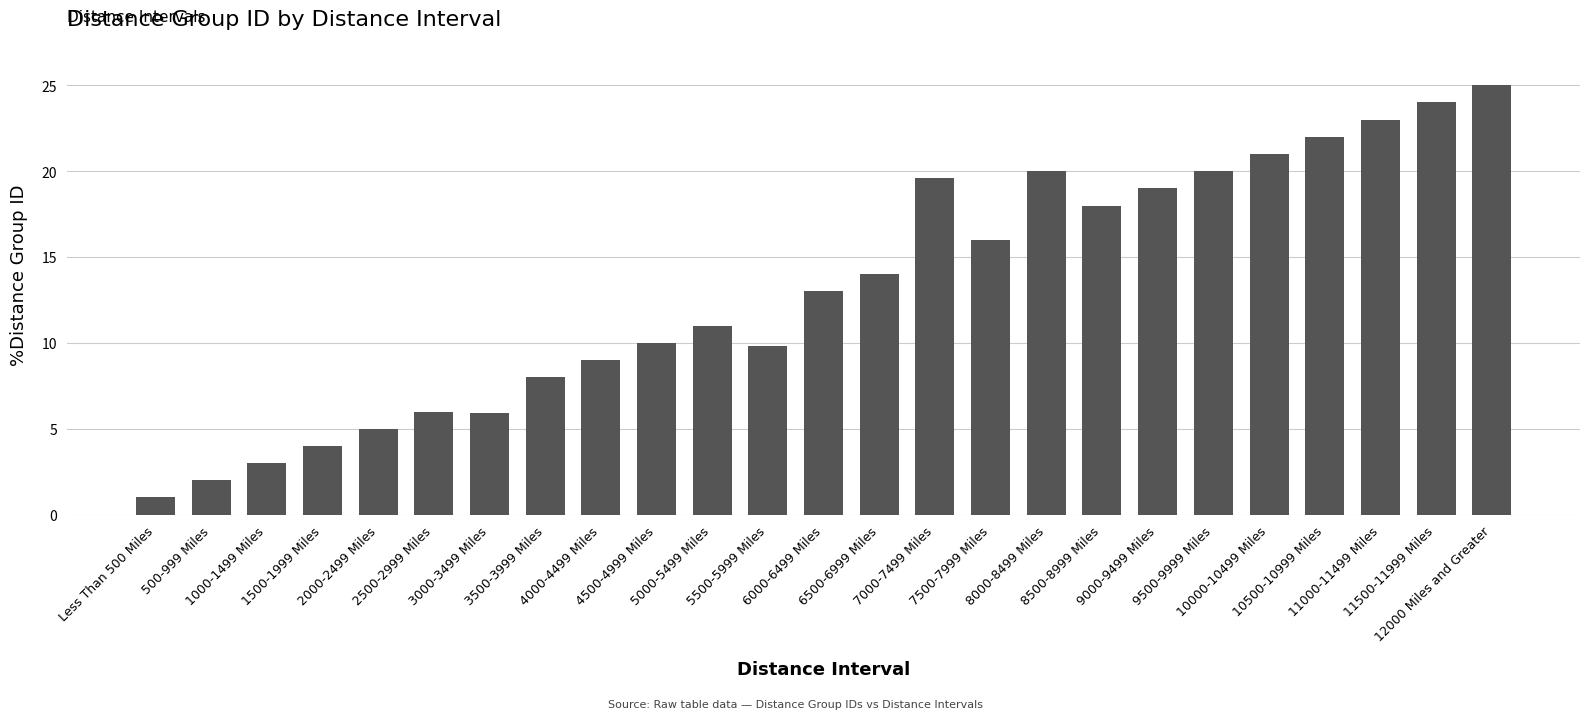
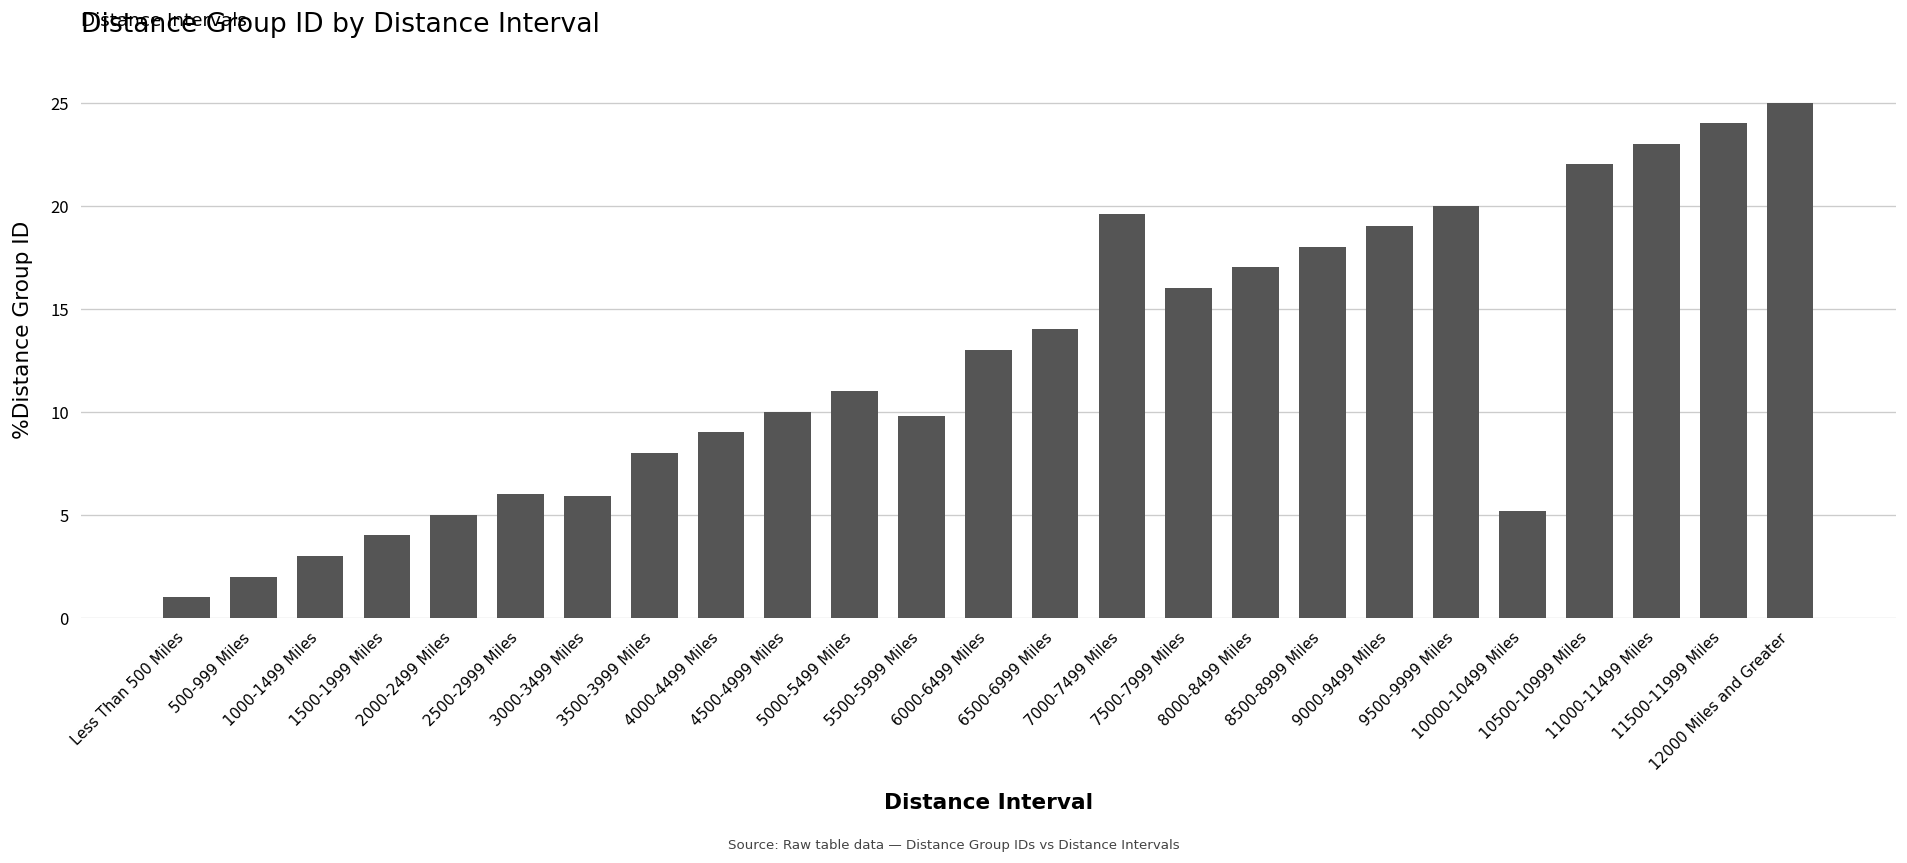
  {
    "Less Than 500 Miles": 1.0,
    "500-999 Miles": 2.0,
    "1000-1499 Miles": 3.0,
    "1500-1999 Miles": 4.0,
    "2000-2499 Miles": 5.0,
    "2500-2999 Miles": 6.0,
    "3000-3499 Miles": 5.9,
    "3500-3999 Miles": 8.0,
    "4000-4499 Miles": 9.0,
    "4500-4999 Miles": 10.0,
    "5000-5499 Miles": 11.0,
    "5500-5999 Miles": 9.8,
    "6000-6499 Miles": 13.0,
    "6500-6999 Miles": 14.0,
    "7000-7499 Miles": 19.6,
    "7500-7999 Miles": 16.0,
-   "8000-8499 Miles": 20,
+   "8000-8499 Miles": 17,
    "8500-8999 Miles": 18.0,
    "9000-9499 Miles": 19.0,
    "9500-9999 Miles": 20.0,
-   "10000-10499 Miles": 21.0,
+   "10000-10499 Miles": 5.2,
    "10500-10999 Miles": 22.0,
    "11000-11499 Miles": 23.0,
    "11500-11999 Miles": 24.0,
    "12000 Miles and Greater": 25.0
  }
